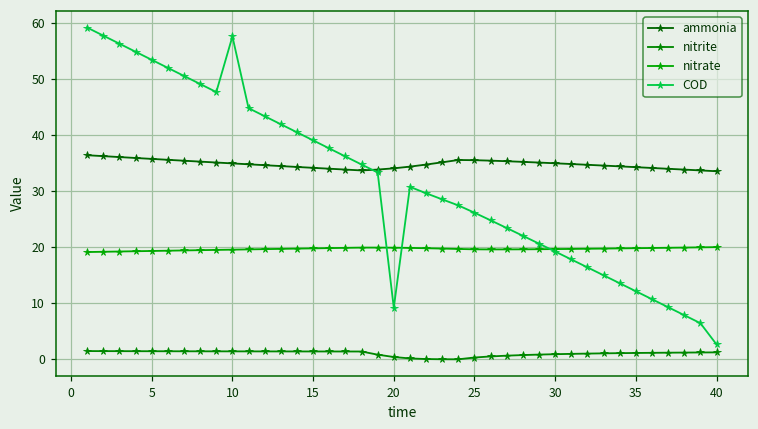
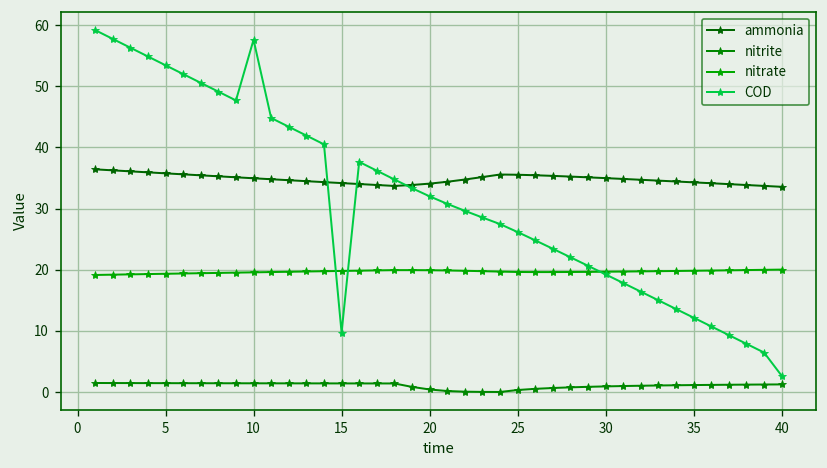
  {
    "COD": {
      "5": 53,
      "10": 58,
-     "15": 39,
-     "20": 9,
+     "15": 10,
+     "20": 32,
      "25": 26,
      "35": 12,
      "40": 3
    }
  }
